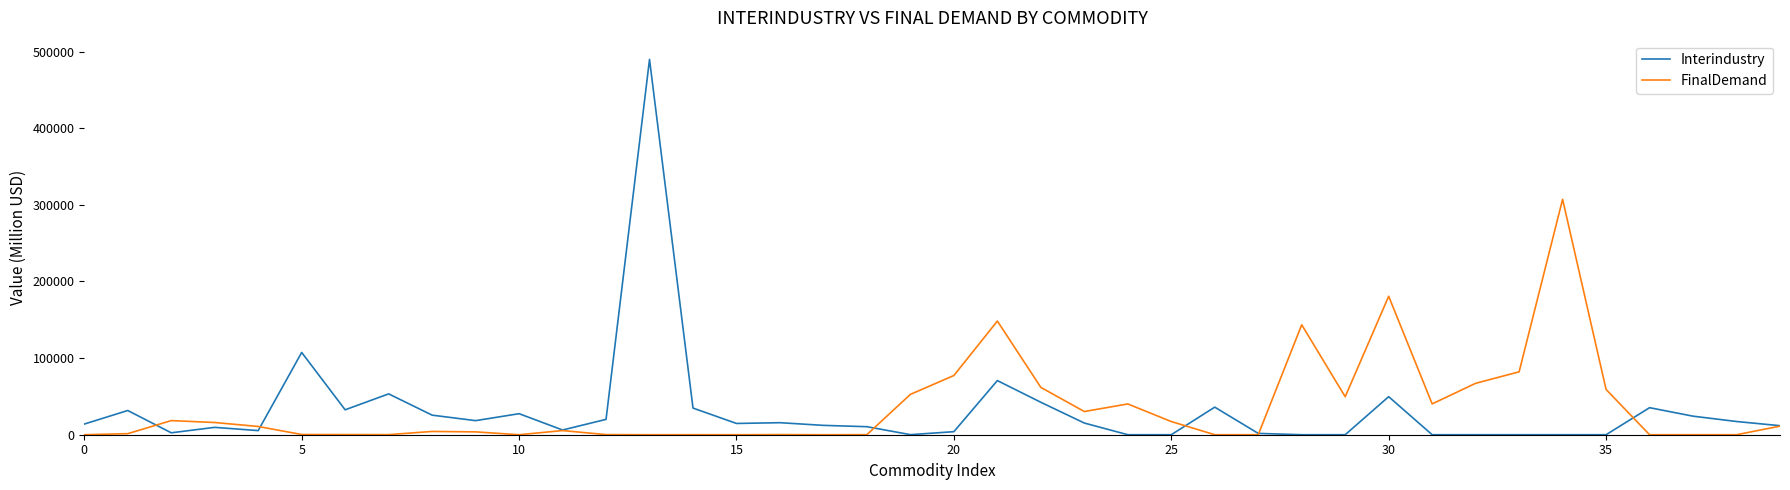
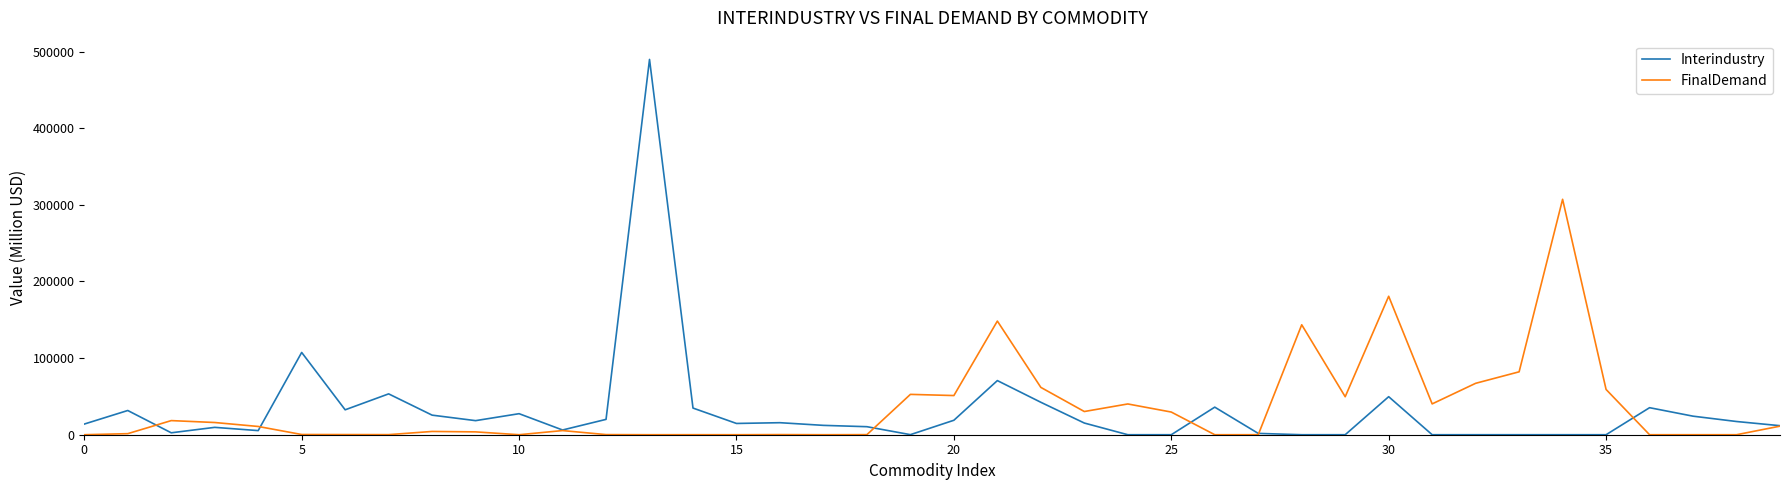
  {
    "Interindustry": {
      "0": 10000,
      "5": 110000,
      "10": 30000,
      "15": 10000,
-     "20": 0,
+     "20": 20000,
      "25": 0,
      "30": 50000,
      "35": 0
    },
    "FinalDemand": {
      "0": 0,
      "5": 0,
      "10": 0,
      "15": 0,
-     "20": 80000,
-     "25": 20000,
+     "20": 50000,
+     "25": 30000,
      "30": 180000,
      "35": 60000
    }
  }
